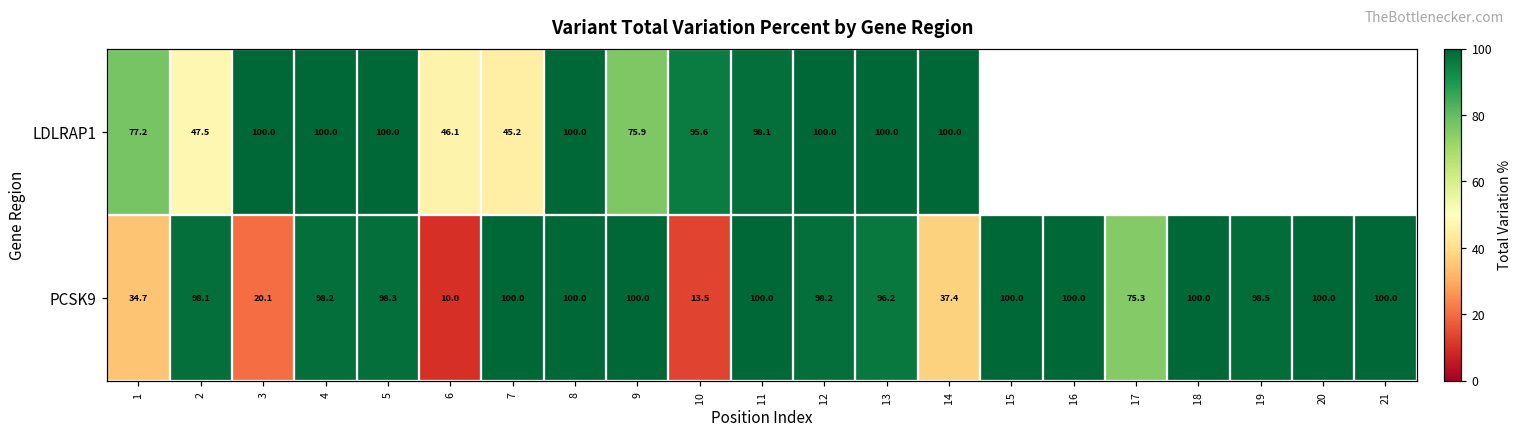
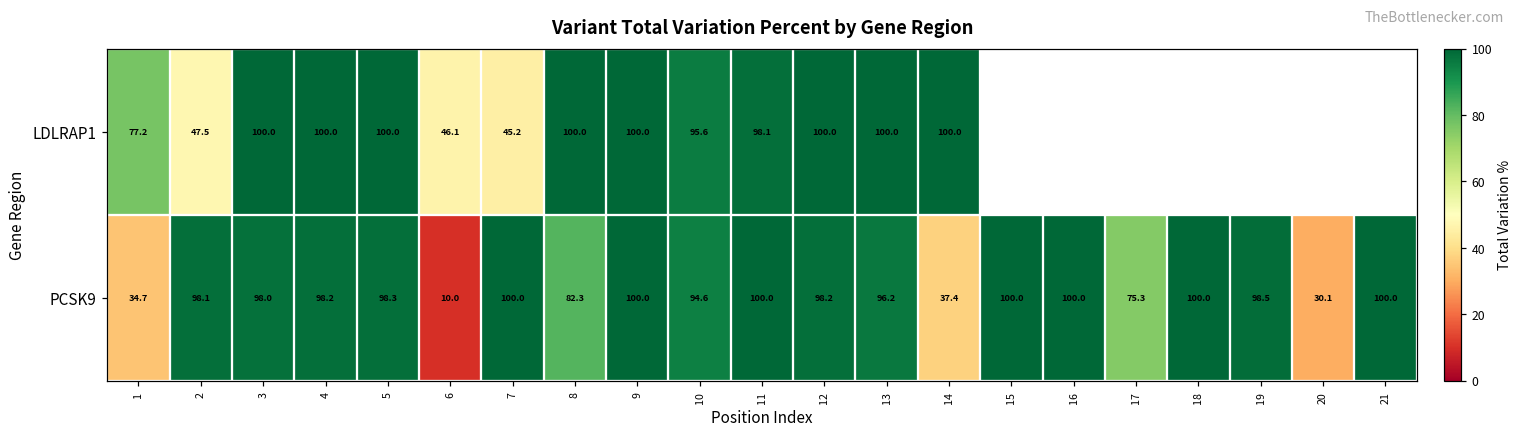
  {
    "LDLRAP1": {
      "1": 77.2,
      "2": 47.5,
      "3": 100.0,
      "4": 100.0,
      "5": 100.0,
      "6": 46.1,
      "7": 45.2,
      "8": 100.0,
-     "9": 75.9,
+     "9": 100.0,
      "10": 95.6,
      "11": 98.1,
      "12": 100.0,
      "13": 100.0,
      "14": 100.0
    },
    "PCSK9": {
      "1": 34.7,
      "2": 98.1,
-     "3": 20.1,
+     "3": 98.0,
      "4": 98.2,
      "5": 98.3,
      "6": 10.0,
      "7": 100.0,
-     "8": 100.0,
+     "8": 82.3,
      "9": 100.0,
-     "10": 13.5,
+     "10": 94.6,
      "11": 100.0,
      "12": 98.2,
      "13": 96.2,
      "14": 37.4,
      "15": 100.0,
      "16": 100.0,
      "17": 75.3,
      "18": 100.0,
      "19": 98.5,
-     "20": 100.0,
+     "20": 30.1,
      "21": 100.0
    }
  }
